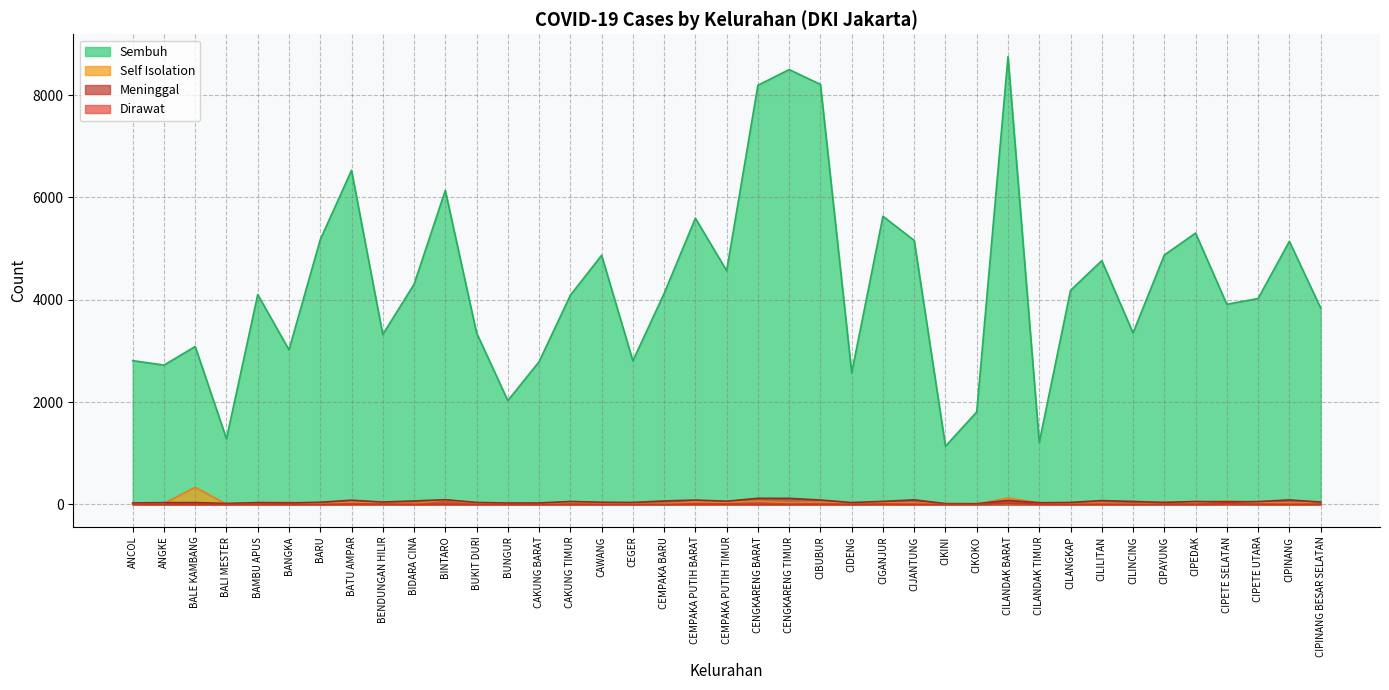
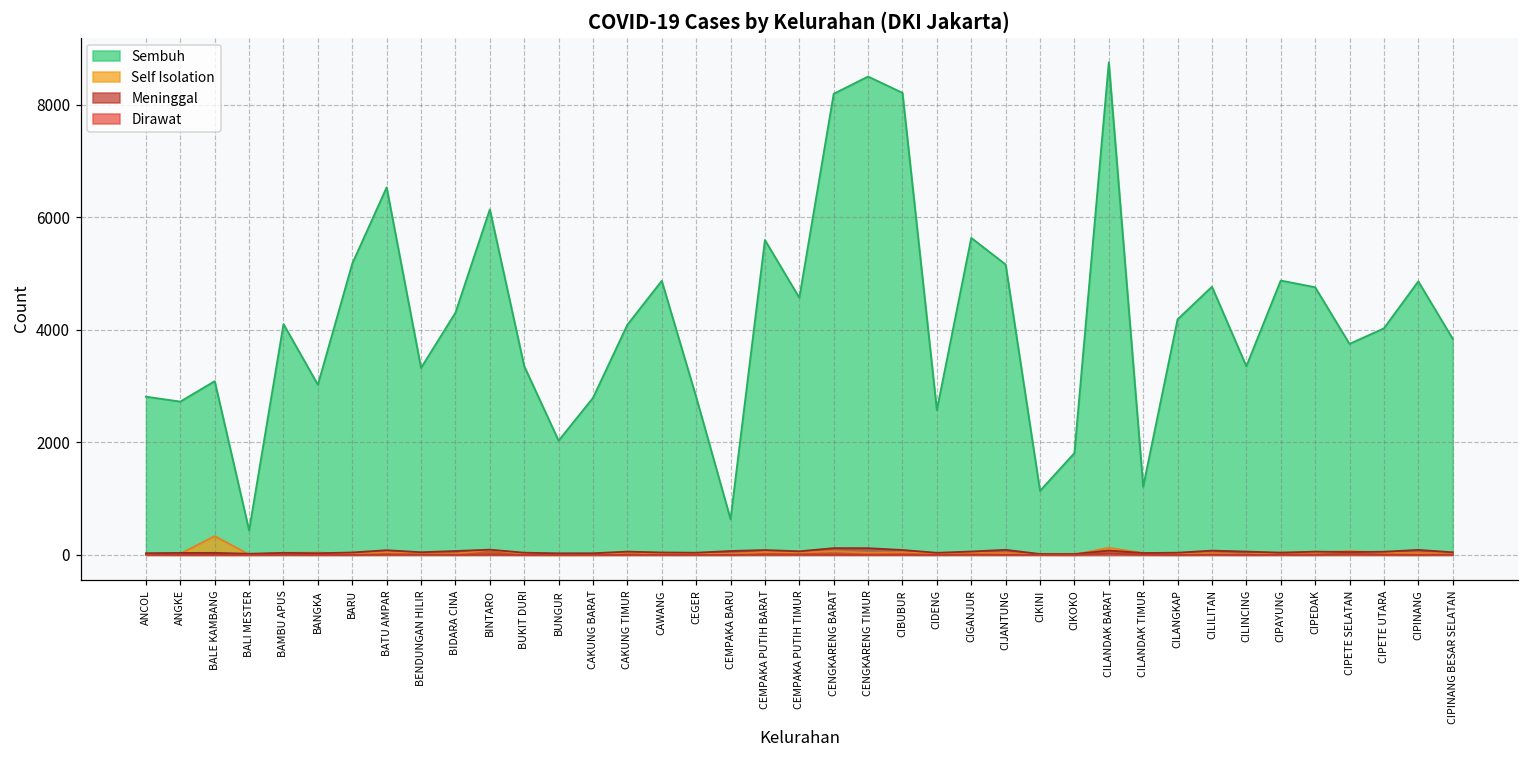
  {
    "Sembuh": {
      "ANCOL": 2800,
      "ANGKE": 2700,
      "BALE KAMBANG": 3100,
-     "BALI MESTER": 1300,
+     "BALI MESTER": 400,
      "BAMBU APUS": 4100,
      "BANGKA": 3000,
      "BARU": 5200,
      "BATU AMPAR": 6500,
      "BENDUNGAN HILIR": 3300,
      "BIDARA CINA": 4300,
      "BINTARO": 6100,
      "BUKIT DURI": 3400,
      "BUNGUR": 2000,
      "CAKUNG BARAT": 2800,
      "CAKUNG TIMUR": 4100,
      "CAWANG": 4900,
      "CEGER": 2800,
-     "CEMPAKA BARU": 4100,
+     "CEMPAKA BARU": 600,
      "CEMPAKA PUTIH BARAT": 5600,
      "CEMPAKA PUTIH TIMUR": 4600,
      "CENGKARENG BARAT": 8200,
      "CENGKARENG TIMUR": 8500,
      "CIBUBUR": 8200,
      "CIDENG": 2600,
      "CIGANJUR": 5600,
      "CIJANTUNG": 5200,
      "CIKINI": 1100,
      "CIKOKO": 1800,
      "CILANDAK BARAT": 8800,
      "CILANDAK TIMUR": 1200,
      "CILANGKAP": 4200,
      "CILILITAN": 4800,
      "CILINCING": 3400,
      "CIPAYUNG": 4900,
-     "CIPEDAK": 5300,
-     "CIPETE SELATAN": 3900,
+     "CIPEDAK": 4800,
+     "CIPETE SELATAN": 3700,
      "CIPETE UTARA": 4000,
-     "CIPINANG": 5100,
+     "CIPINANG": 4900,
      "CIPINANG BESAR SELATAN": 3800
    },
    "Self Isolation": {
      "BALE KAMBANG": 300,
      "CENGKARENG BARAT": 100
    }
  }
